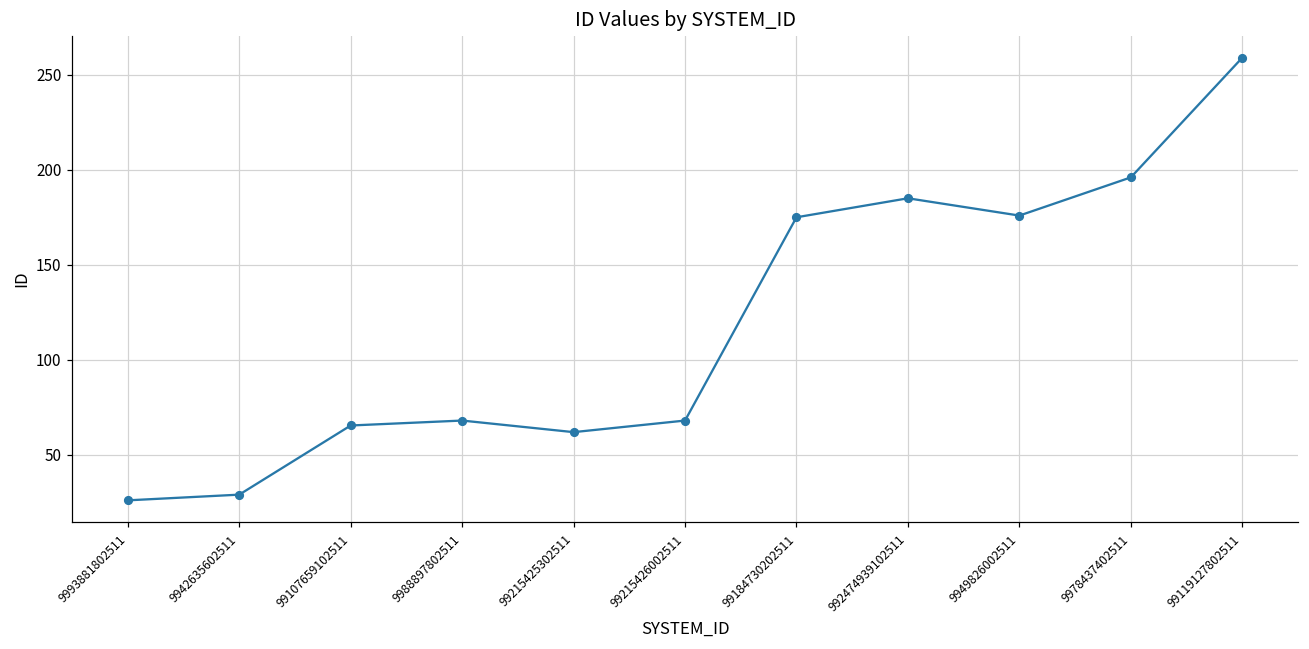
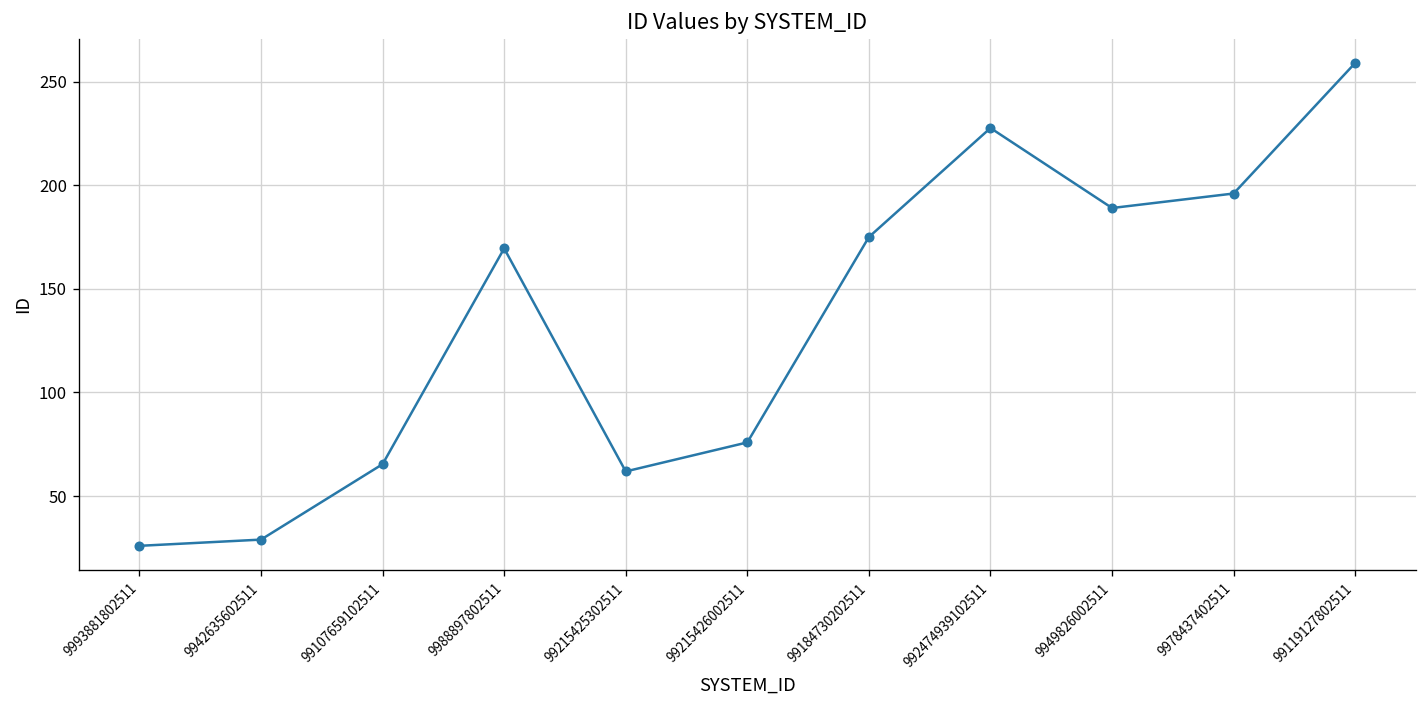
  {
    "9993881802511": 26,
    "9942635602511": 29,
    "99107659102511": 65,
-   "9988897802511": 68,
+   "9988897802511": 170,
    "99215425302511": 62,
-   "99215426002511": 68,
+   "99215426002511": 76,
    "99184730202511": 175,
-   "992474939102511": 185,
-   "9949826002511": 176,
+   "992474939102511": 228,
+   "9949826002511": 189,
    "9978437402511": 196,
    "99119127802511": 259
  }
